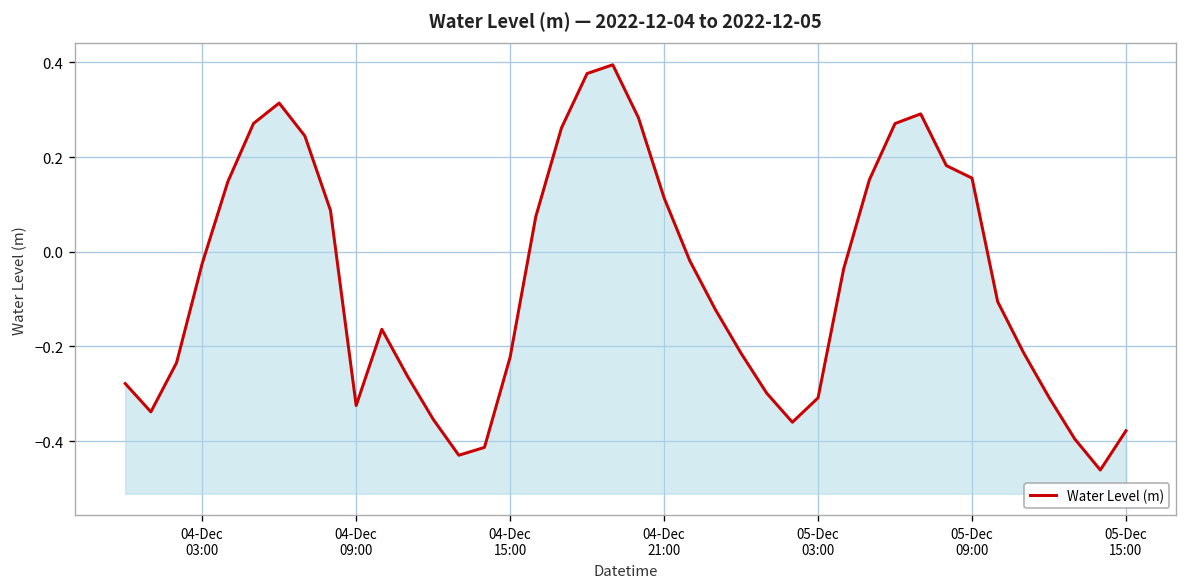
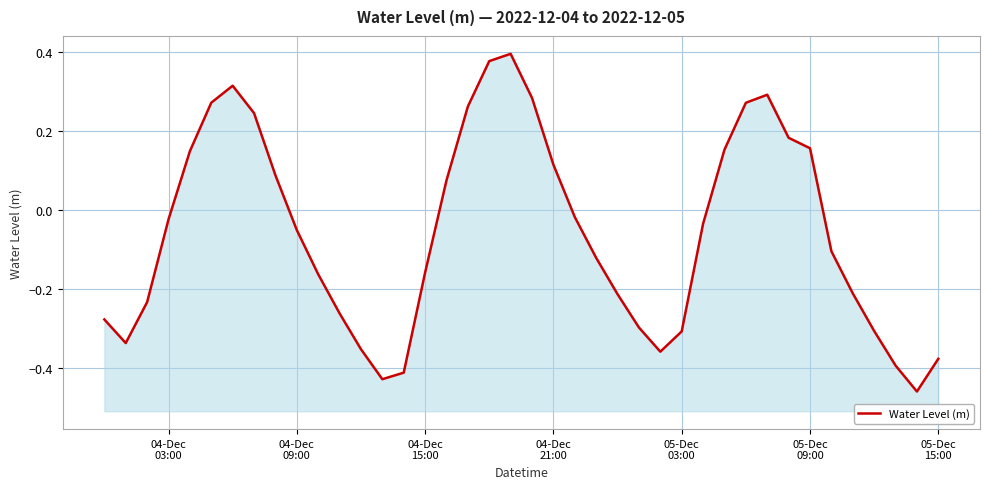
  {
    "04-Dec 03:00": -0.02,
-   "04-Dec 09:00": -0.32,
-   "04-Dec 15:00": -0.22,
+   "04-Dec 09:00": -0.05,
+   "04-Dec 15:00": -0.16,
    "04-Dec 21:00": 0.11,
    "05-Dec 03:00": -0.31,
    "05-Dec 09:00": 0.16,
    "05-Dec 15:00": -0.38
  }
